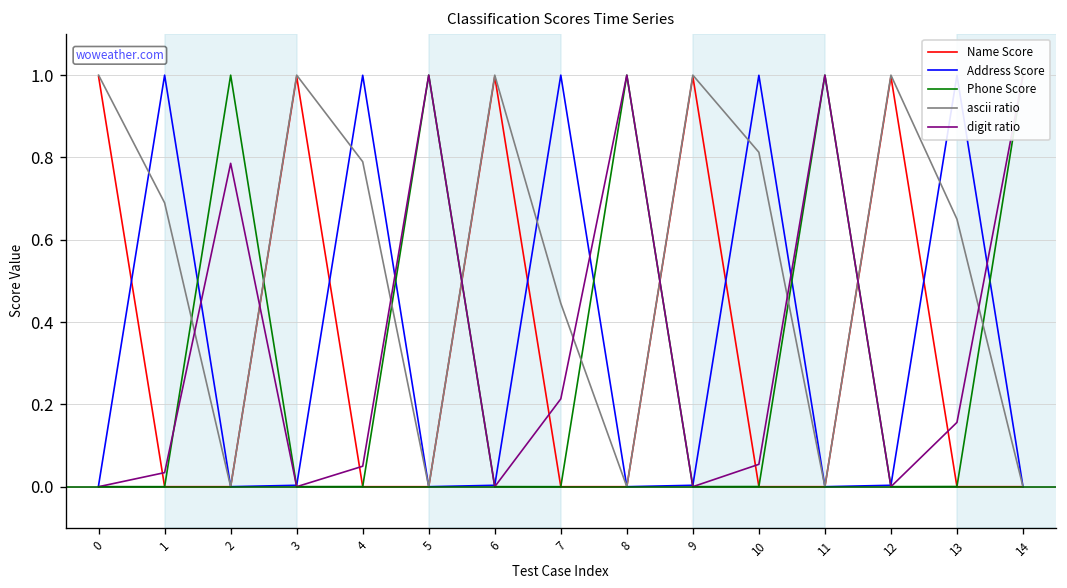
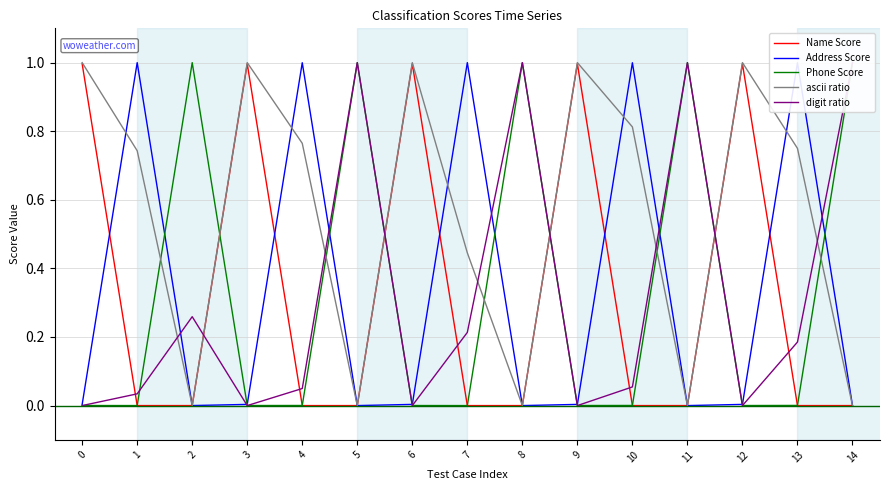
  {
    "Address Score": {
      "1": 1.00,
      "4": 1.00,
      "7": 1.00,
      "10": 1.00
    },
    "Phone Score": {
      "2": 1.00
    },
    "ascii ratio": {
-     "1": 0.69,
-     "4": 0.79,
+     "1": 0.74,
+     "4": 0.76,
      "7": 0.45,
      "10": 0.81,
-     "13": 0.65
+     "13": 0.75
    },
    "digit ratio": {
      "1": 0.03,
-     "2": 0.79,
+     "2": 0.26,
      "4": 0.05,
      "7": 0.21,
      "10": 0.05,
-     "13": 0.16
+     "13": 0.19
    }
  }
